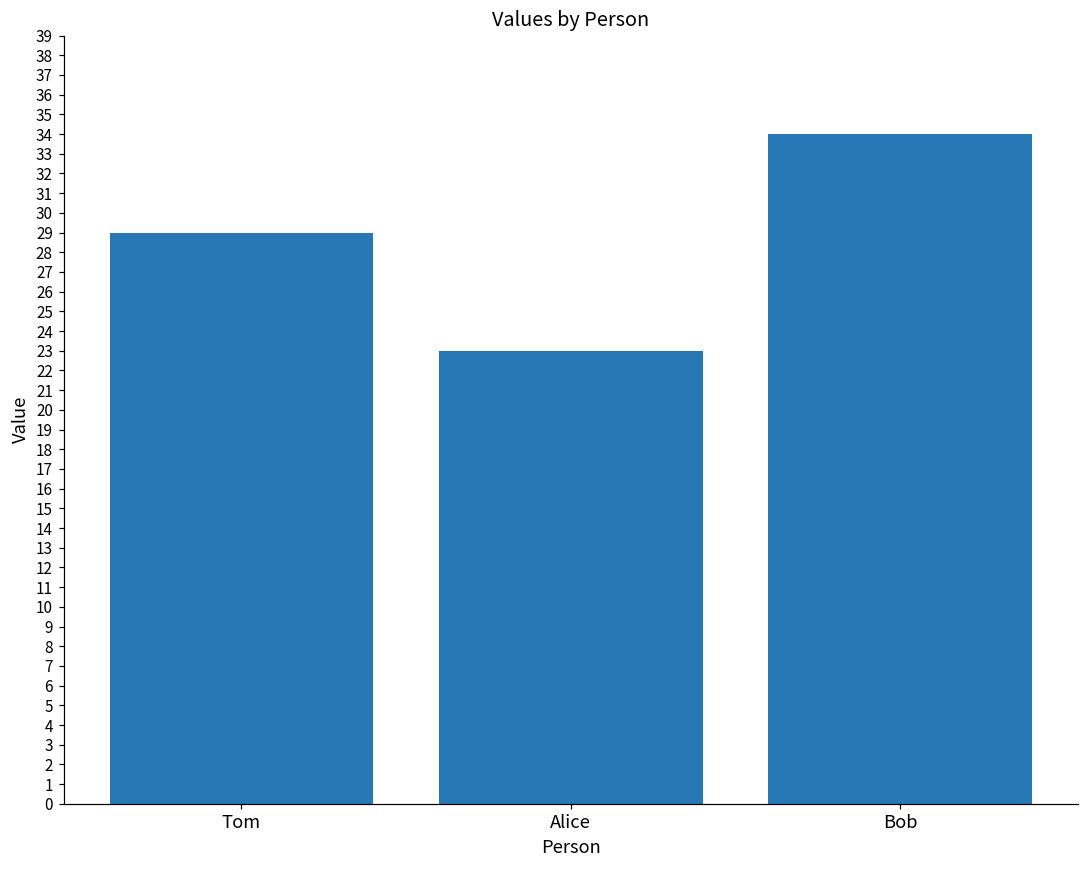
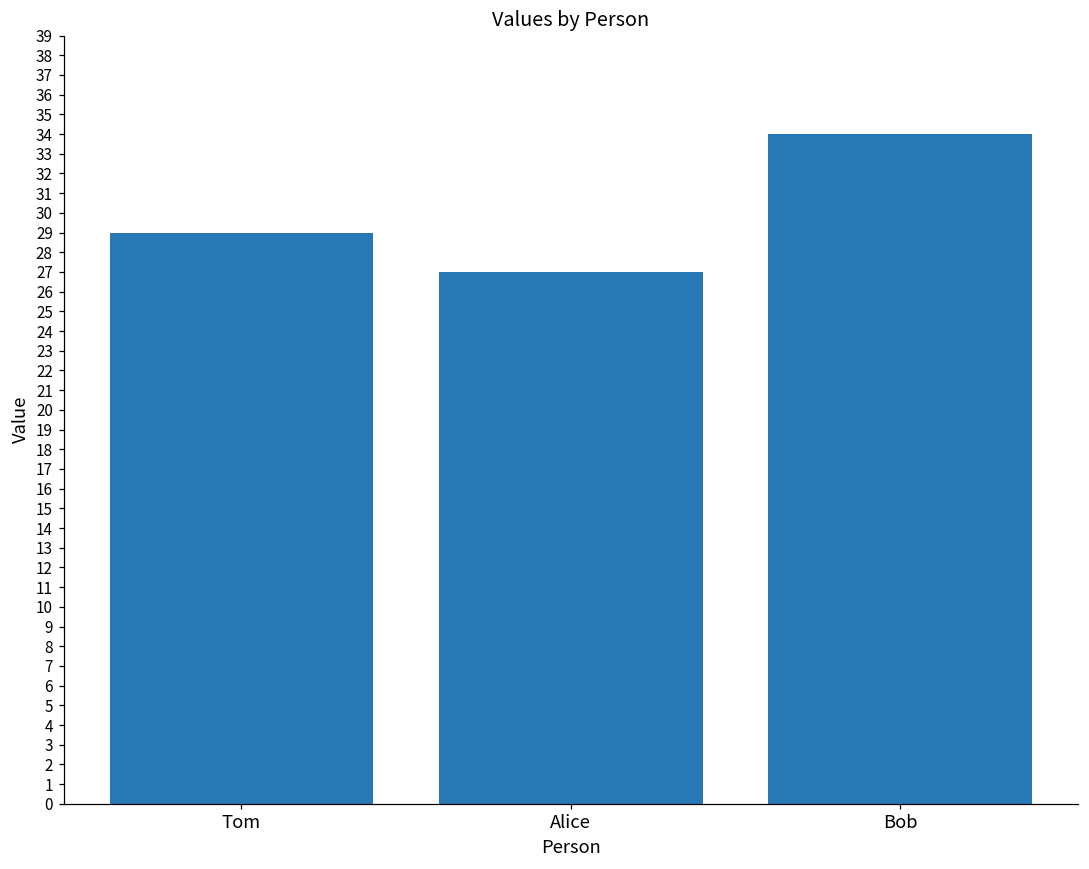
  {
    "Tom": 29,
-   "Alice": 23,
+   "Alice": 27,
    "Bob": 34
  }
